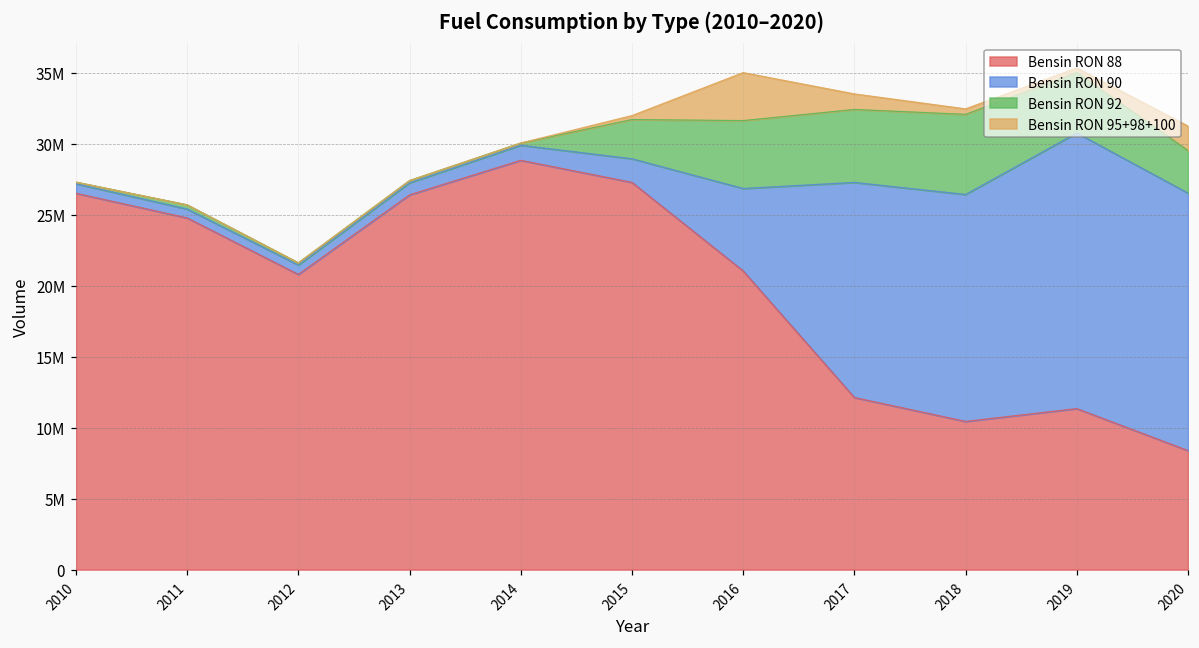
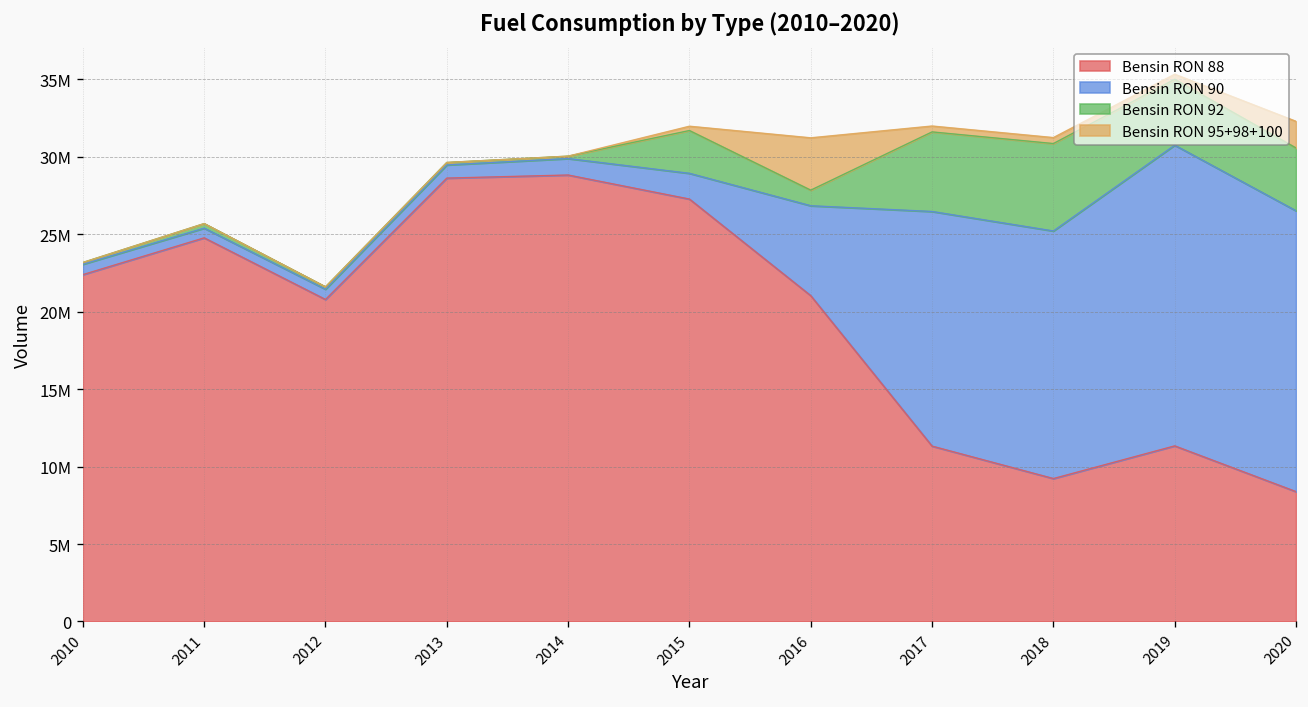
  {
    "Bensin RON 88": {
-     "2010": 26500000,
+     "2010": 22400000,
      "2011": 24800000,
      "2012": 20800000,
-     "2013": 26400000,
+     "2013": 28600000,
      "2014": 28800000,
      "2015": 27300000,
      "2016": 21000000,
-     "2017": 12100000,
-     "2018": 10400000,
+     "2017": 11300000,
+     "2018": 9200000,
      "2019": 11300000,
      "2020": 8400000
    },
    "Bensin RON 90": {
      "2011": 600000,
      "2015": 1700000,
      "2016": 5800000,
      "2017": 15100000,
      "2018": 16000000,
      "2020": 18100000
    },
    "Bensin RON 92": {
      "2015": 2800000,
-     "2016": 4800000,
+     "2016": 1000000,
      "2017": 5100000,
      "2018": 5600000,
-     "2020": 3000000
+     "2020": 4100000
    },
    "Bensin RON 95+98+100": {
      "2015": 300000,
      "2016": 3400000,
-     "2017": 1100000,
+     "2017": 400000,
      "2018": 400000,
      "2020": 1700000
    }
  }
